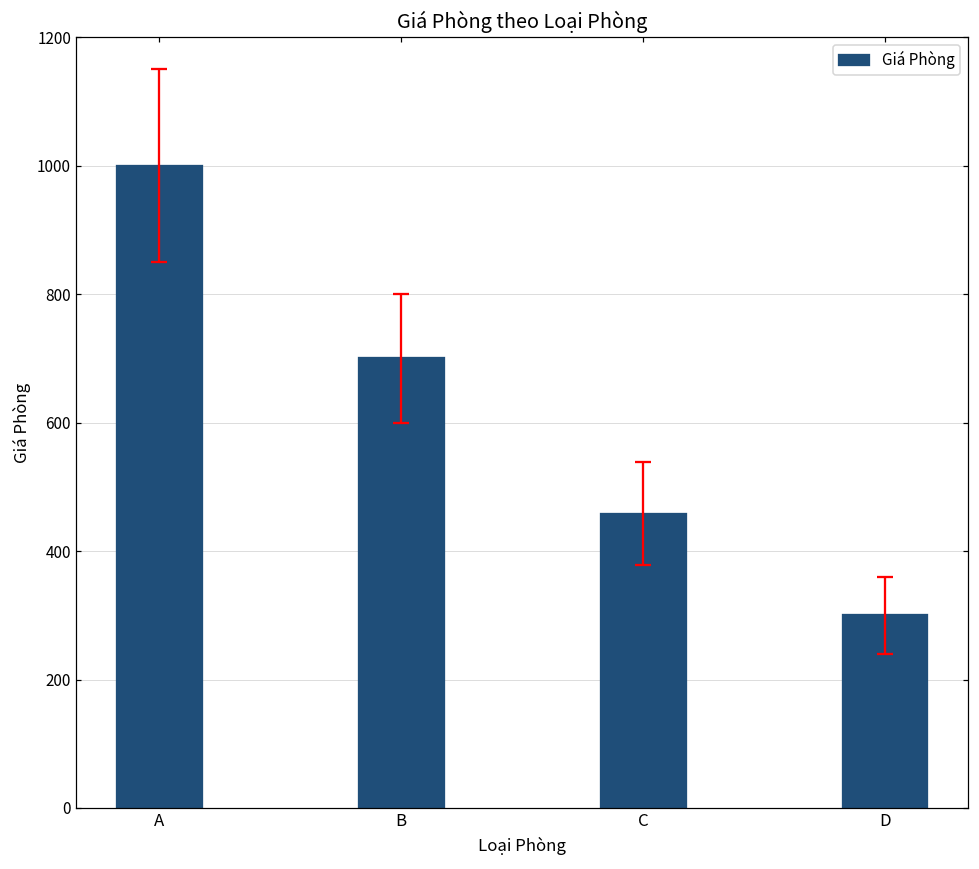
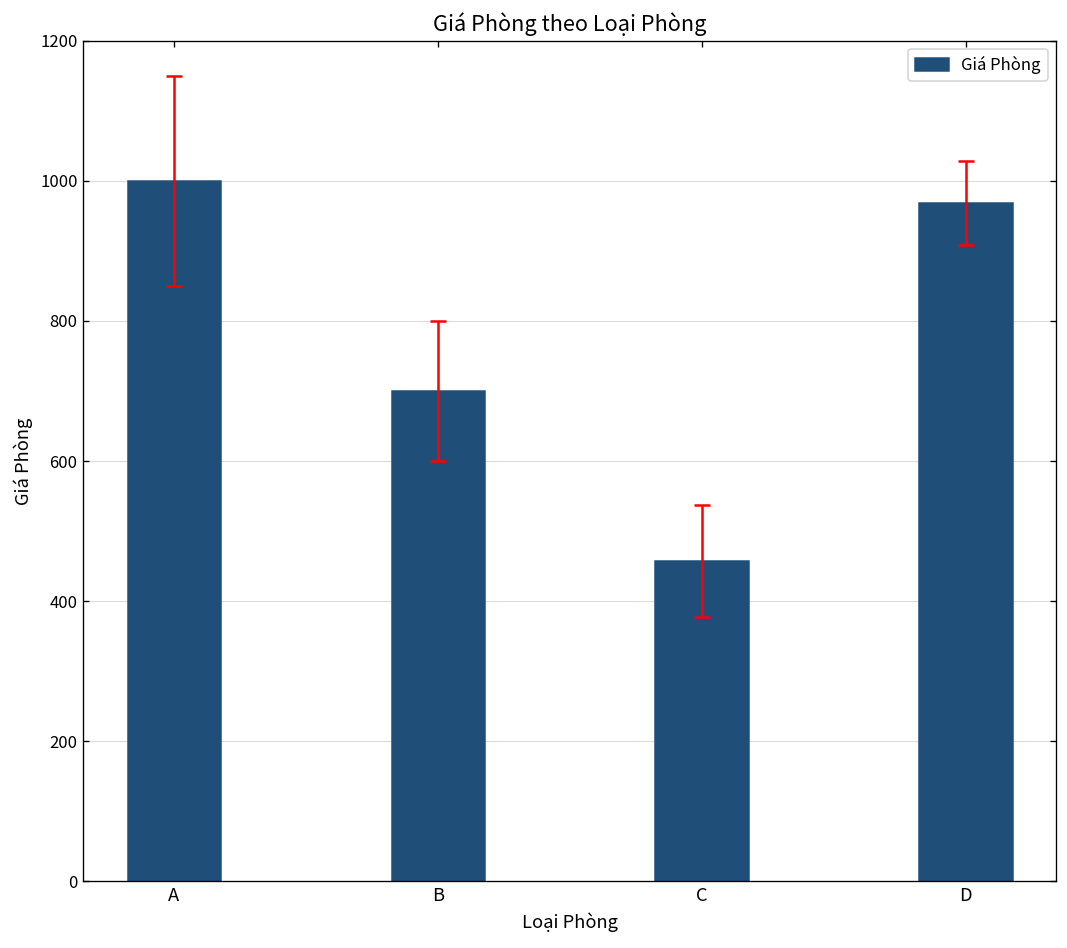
  {
    "Giá Phòng": {
      "A": 1000,
      "B": 700,
      "C": 460,
-     "D": 300
+     "D": 970
    }
  }
